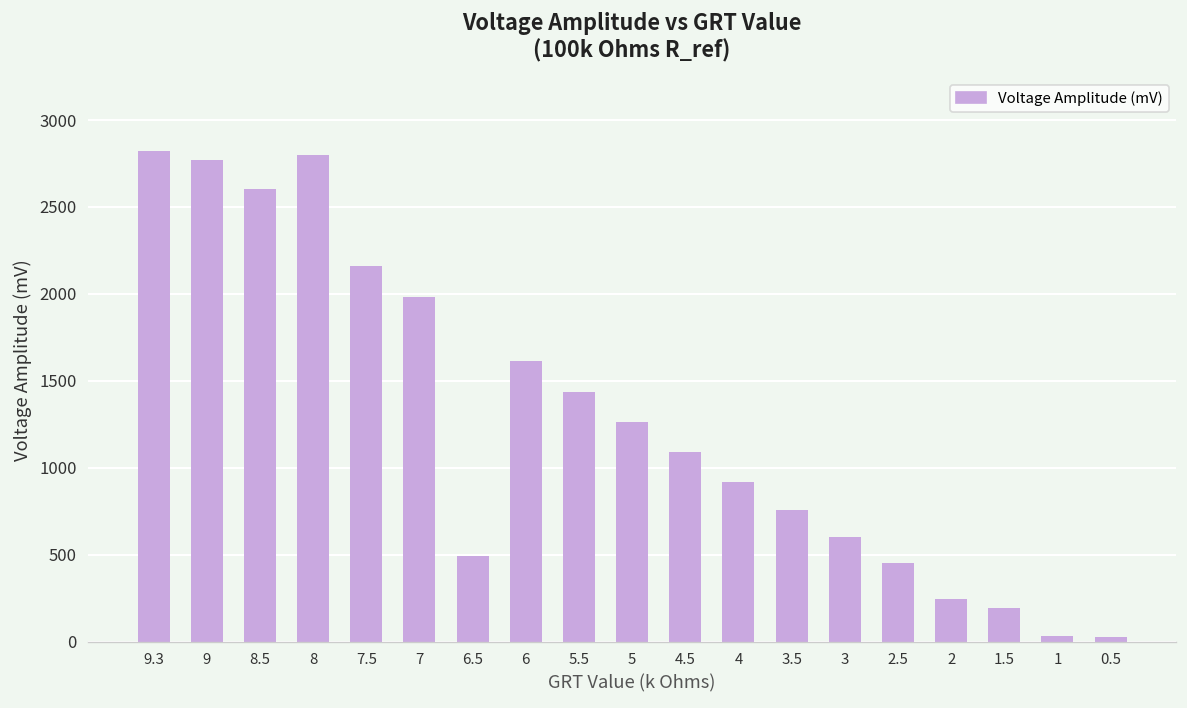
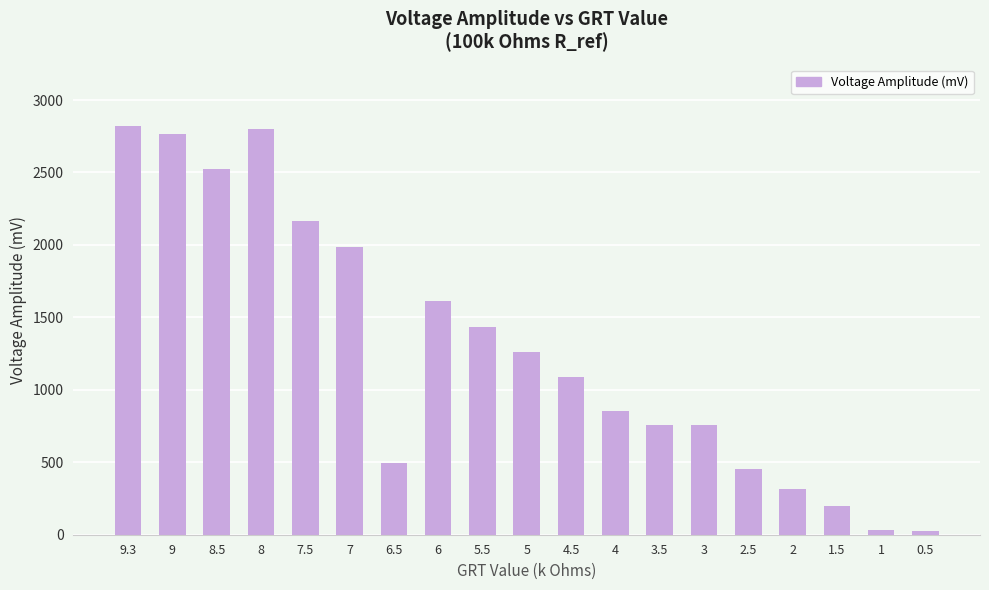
  {
    "9.3": 2820,
    "9": 2770,
-   "8.5": 2610,
+   "8.5": 2530,
    "8": 2800,
    "7.5": 2160,
    "7": 1980,
    "6.5": 490,
    "6": 1620,
    "5.5": 1440,
    "5": 1260,
    "4.5": 1090,
-   "4": 920,
+   "4": 850,
    "3.5": 760,
-   "3": 600,
+   "3": 760,
    "2.5": 450,
-   "2": 240,
+   "2": 320,
    "1.5": 200,
    "1": 30,
    "0.5": 30
  }
